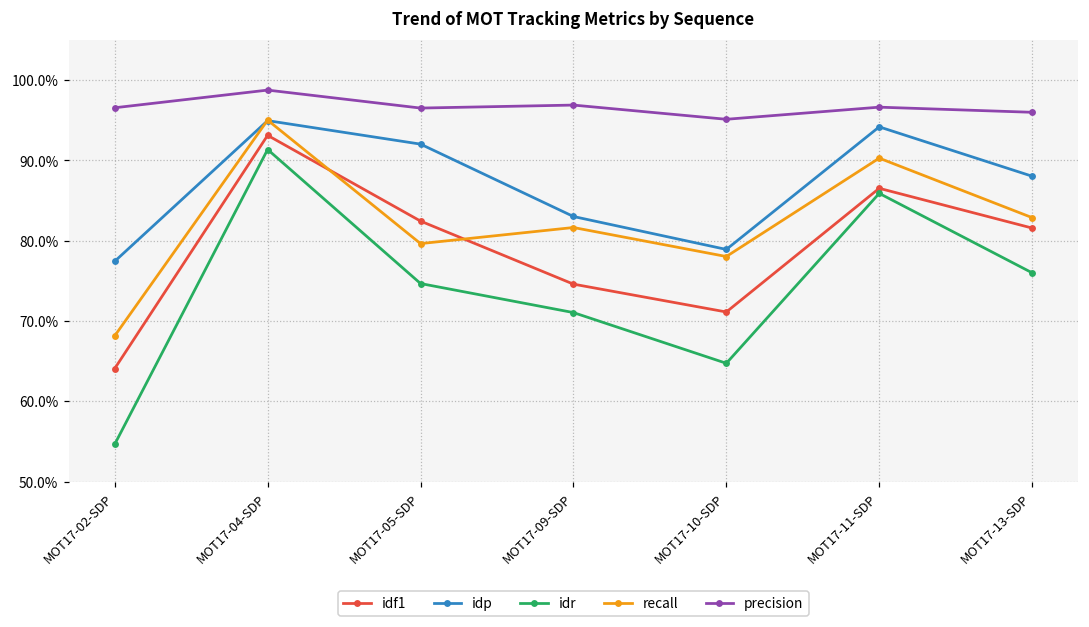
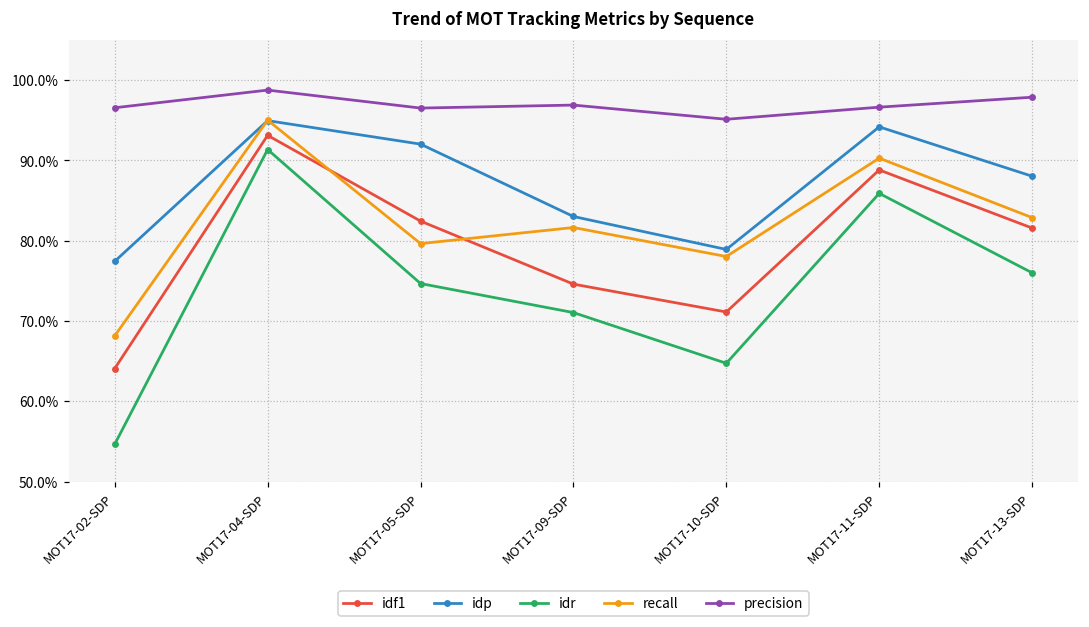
  {
    "idf1": {
      "MOT17-02-SDP": "64%",
      "MOT17-04-SDP": "93%",
      "MOT17-05-SDP": "82%",
      "MOT17-09-SDP": "75%",
      "MOT17-10-SDP": "71%",
-     "MOT17-11-SDP": "87%",
+     "MOT17-11-SDP": "89%",
      "MOT17-13-SDP": "82%"
    },
    "idp": {
      "MOT17-02-SDP": "77%",
      "MOT17-05-SDP": "92%",
      "MOT17-09-SDP": "83%",
      "MOT17-10-SDP": "79%",
      "MOT17-11-SDP": "94%",
      "MOT17-13-SDP": "88%"
    },
    "idr": {
      "MOT17-02-SDP": "55%",
      "MOT17-04-SDP": "91%",
      "MOT17-05-SDP": "75%",
      "MOT17-09-SDP": "71%",
      "MOT17-10-SDP": "65%",
      "MOT17-11-SDP": "86%",
      "MOT17-13-SDP": "76%"
    },
    "recall": {
      "MOT17-02-SDP": "68%",
      "MOT17-05-SDP": "80%",
      "MOT17-09-SDP": "82%",
      "MOT17-10-SDP": "78%",
      "MOT17-11-SDP": "90%",
      "MOT17-13-SDP": "83%"
    },
    "precision": {
      "MOT17-02-SDP": "97%",
      "MOT17-04-SDP": "99%",
      "MOT17-05-SDP": "97%",
      "MOT17-09-SDP": "97%",
      "MOT17-10-SDP": "95%",
      "MOT17-11-SDP": "97%",
-     "MOT17-13-SDP": "96%"
+     "MOT17-13-SDP": "98%"
    }
  }
